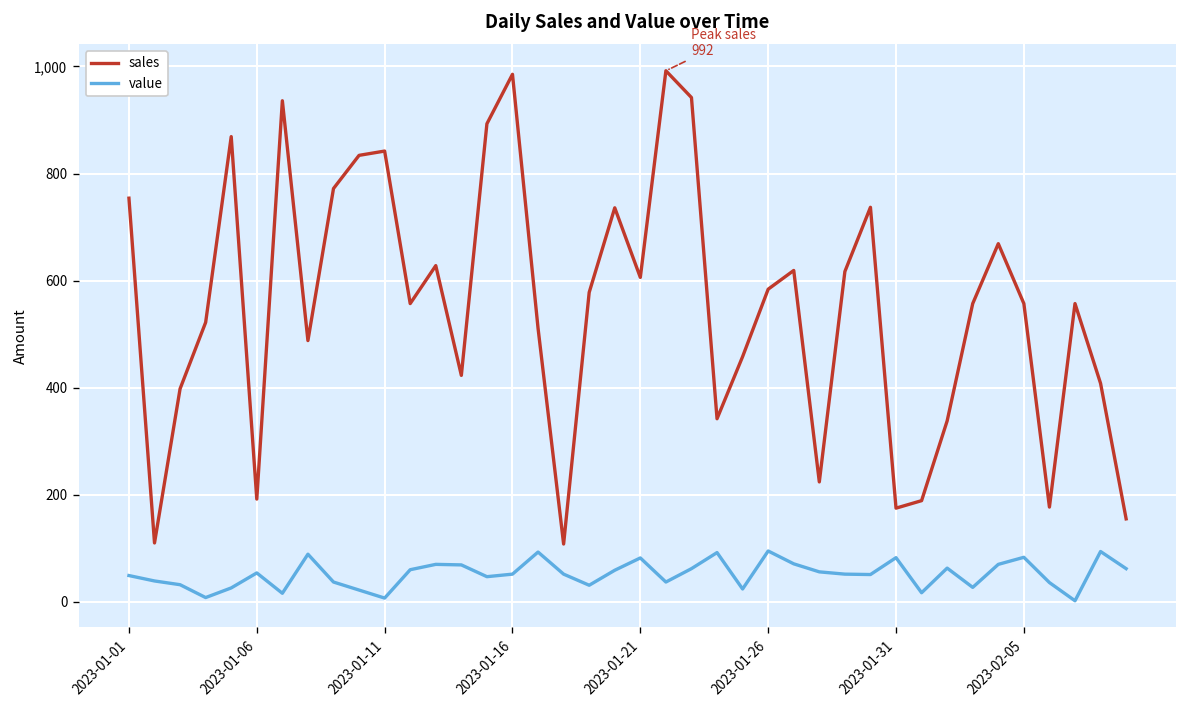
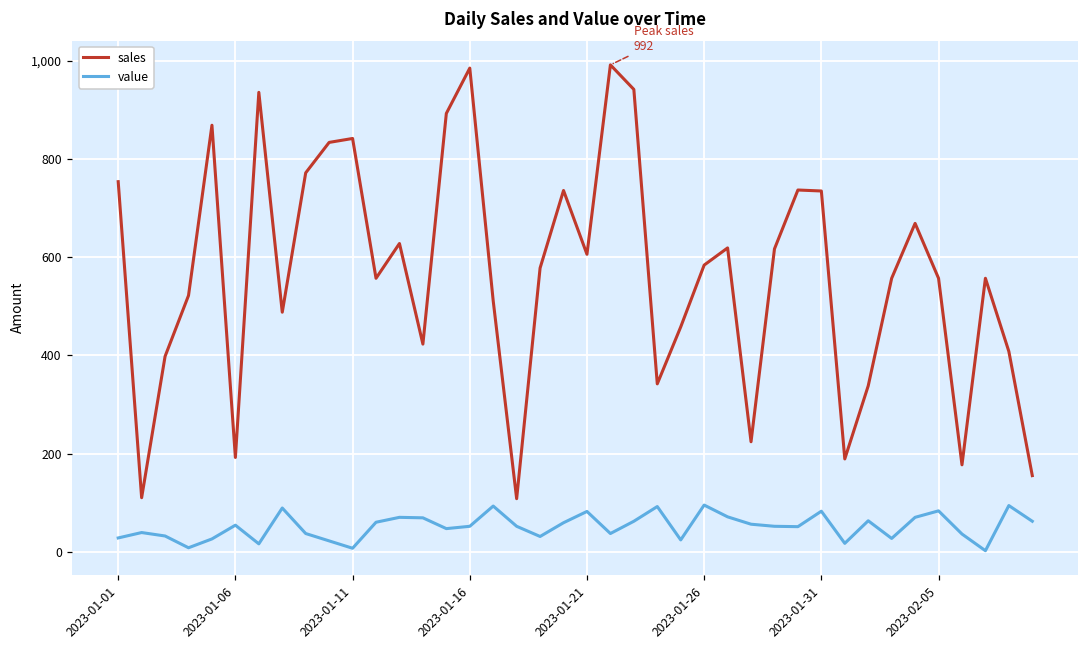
  {
    "sales": {
      "2023-01-01": 750,
      "2023-01-06": 190,
      "2023-01-11": 840,
      "2023-01-16": 990,
      "2023-01-21": 610,
      "2023-01-26": 580,
-     "2023-01-31": 180,
+     "2023-01-31": 740,
      "2023-02-05": 560
    },
    "value": {
-     "2023-01-01": 50,
+     "2023-01-01": 30,
      "2023-01-06": 50,
      "2023-01-11": 10,
      "2023-01-16": 50,
      "2023-01-21": 80,
      "2023-01-26": 100,
      "2023-01-31": 80,
      "2023-02-05": 80
    }
  }
